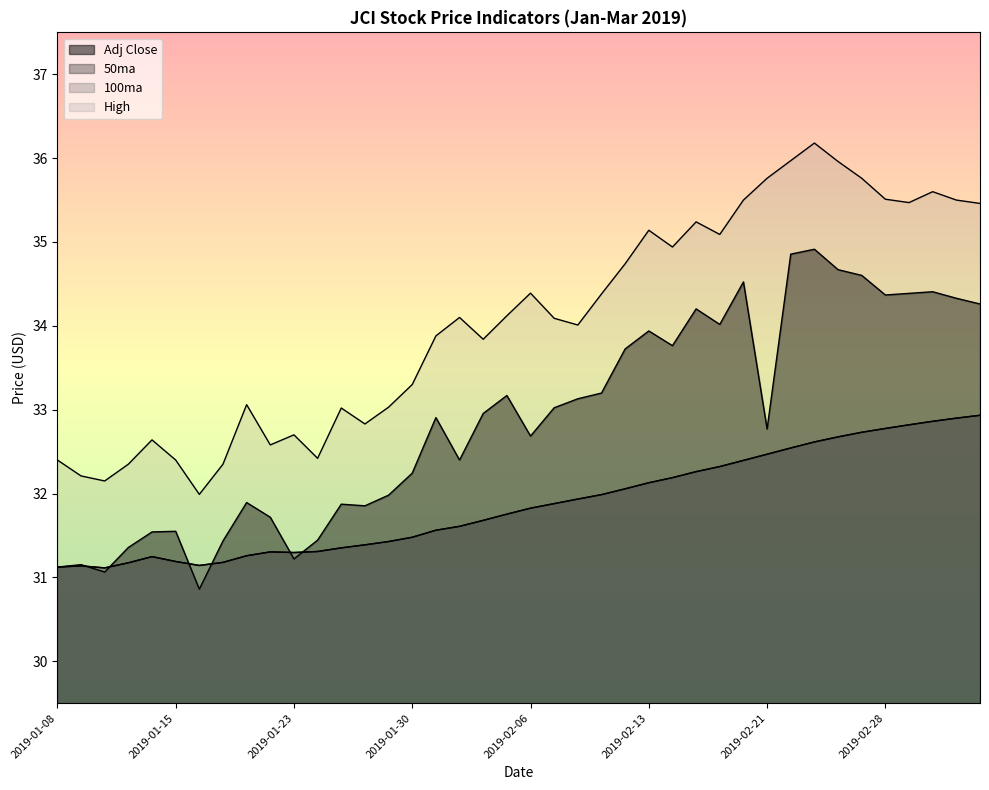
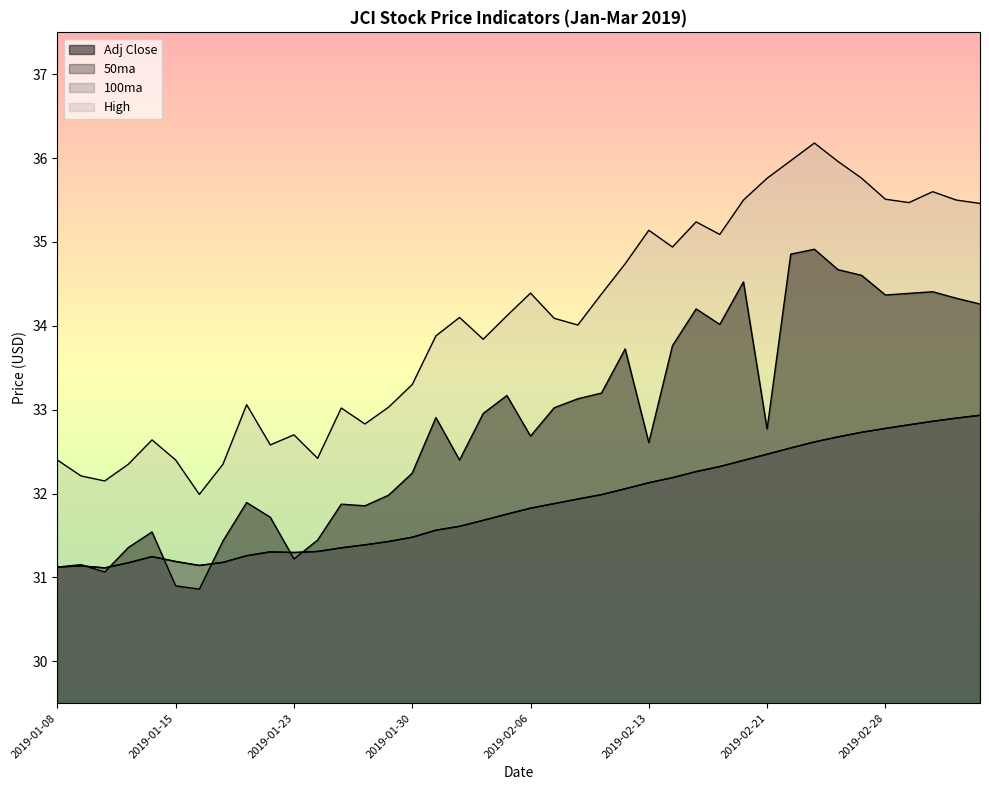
  {
    "Adj Close": {
-     "2019-01-15": 31.6,
+     "2019-01-15": 30.9,
      "2019-01-23": 31.2,
      "2019-01-30": 32.2,
      "2019-02-06": 32.7,
-     "2019-02-13": 33.9,
+     "2019-02-13": 32.6,
      "2019-02-21": 32.8,
      "2019-02-28": 34.4
    }
  }
